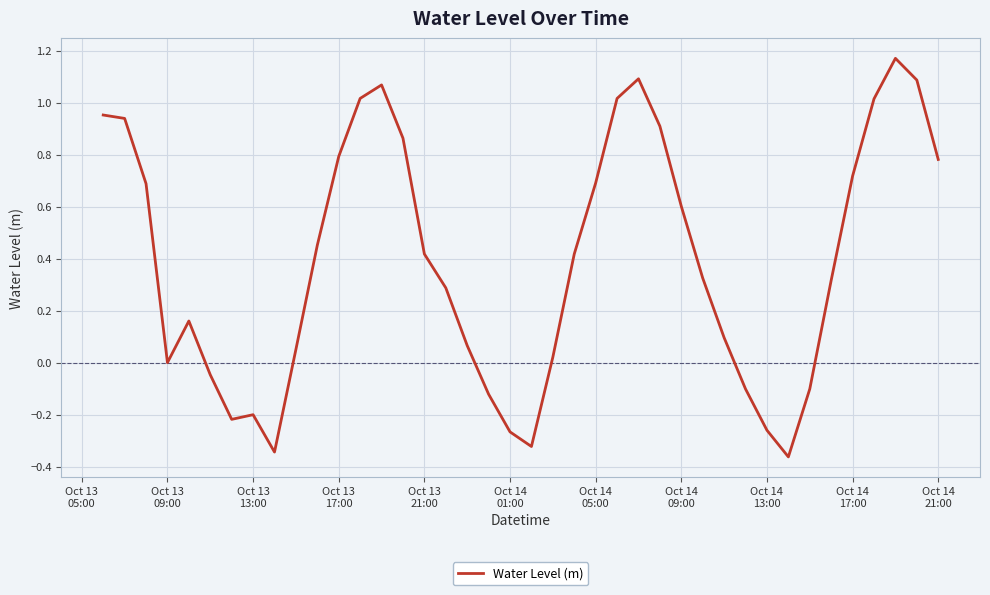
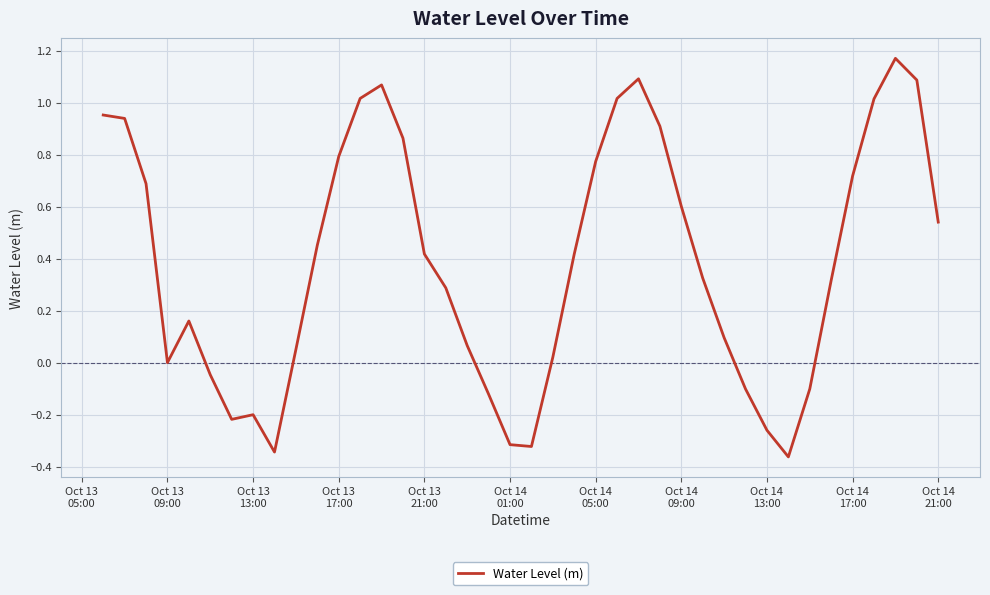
  {
    "Oct 13 09:00": 0.00,
    "Oct 13 13:00": -0.20,
    "Oct 13 17:00": 0.79,
    "Oct 13 21:00": 0.42,
-   "Oct 14 01:00": -0.27,
-   "Oct 14 05:00": 0.69,
+   "Oct 14 01:00": -0.32,
+   "Oct 14 05:00": 0.77,
    "Oct 14 09:00": 0.60,
    "Oct 14 13:00": -0.26,
    "Oct 14 17:00": 0.72,
-   "Oct 14 21:00": 0.78
+   "Oct 14 21:00": 0.54
  }
